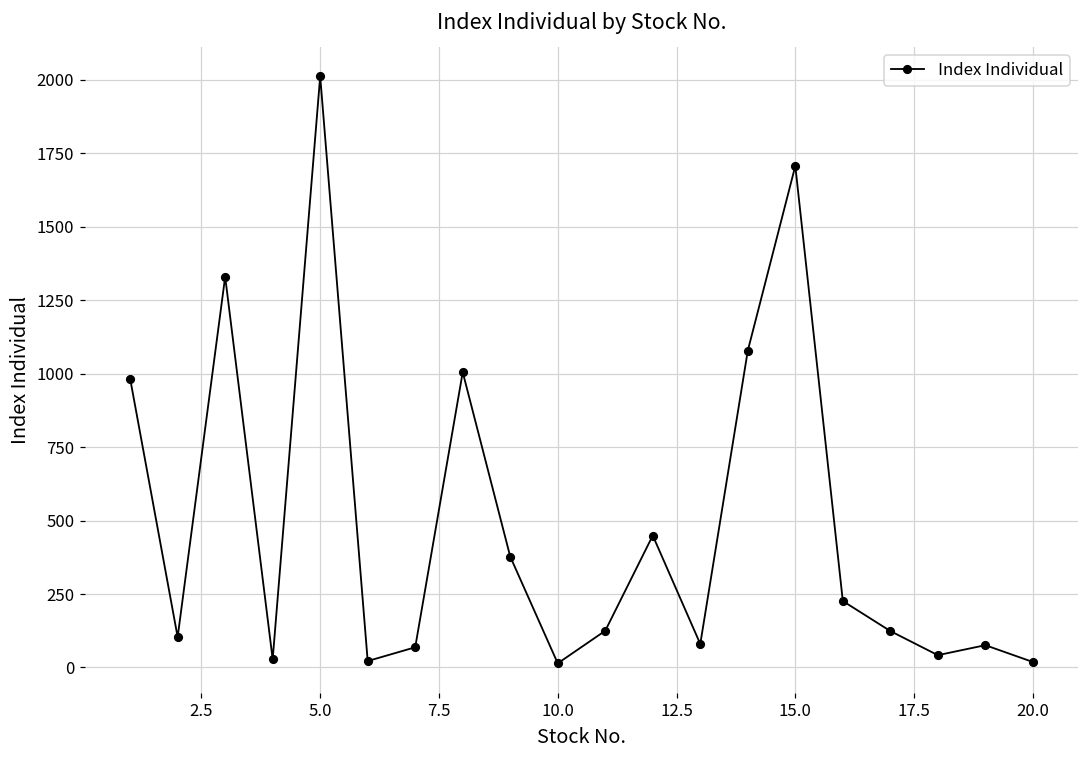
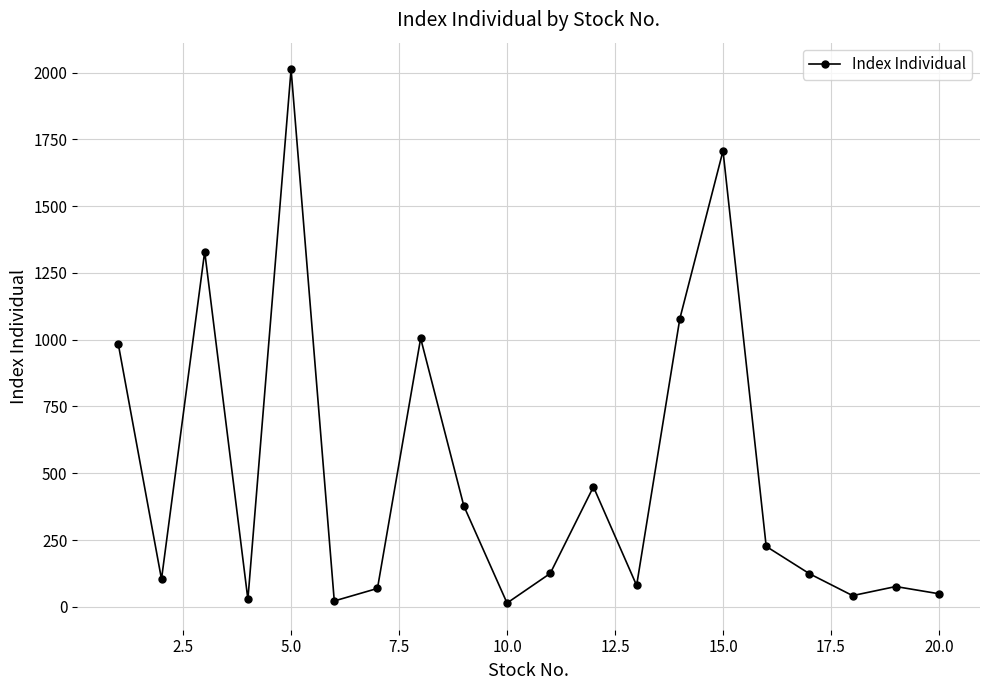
  {
    "5.0": 2010,
    "10.0": 10,
    "15.0": 1710,
-   "20.0": 20
+   "20.0": 50
  }
